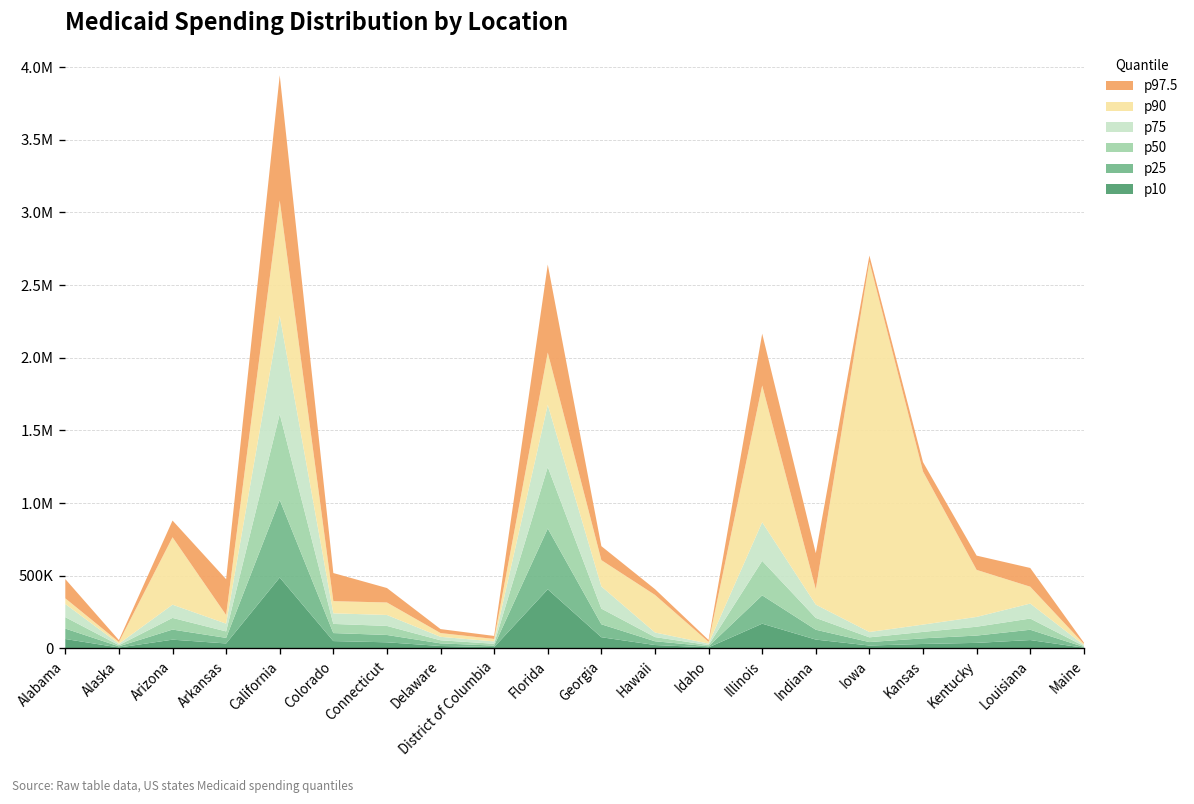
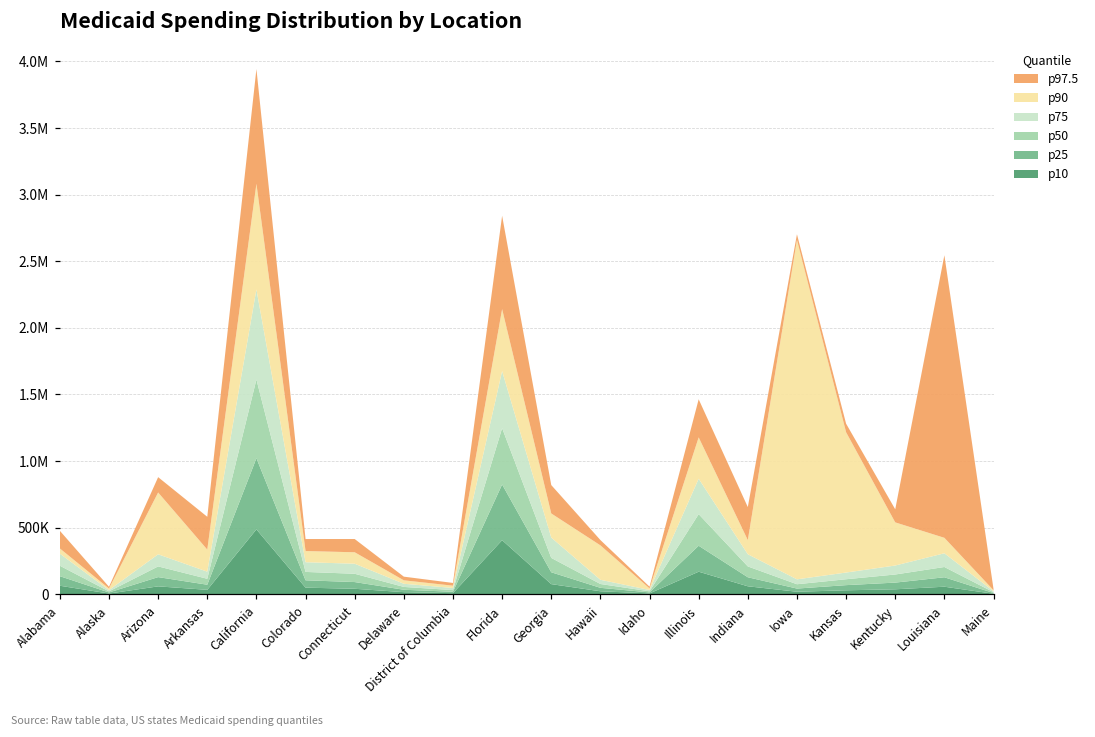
  {
    "p90": {
      "Alabama": 40000,
      "Arizona": 460000,
-     "Arkansas": 60000,
+     "Arkansas": 170000,
      "California": 790000,
      "Colorado": 80000,
      "Connecticut": 90000,
      "Delaware": 30000,
-     "Florida": 360000,
+     "Florida": 460000,
      "Georgia": 180000,
      "Hawaii": 260000,
-     "Illinois": 940000,
+     "Illinois": 310000,
      "Indiana": 110000,
      "Iowa": 2550000,
      "Kansas": 1050000,
      "Kentucky": 320000,
      "Louisiana": 120000
    },
    "p97.5": {
      "Alabama": 130000,
      "Arizona": 120000,
      "Arkansas": 250000,
      "California": 860000,
-     "Colorado": 190000,
+     "Colorado": 90000,
      "Connecticut": 100000,
      "Delaware": 30000,
-     "Florida": 610000,
-     "Georgia": 100000,
+     "Florida": 700000,
+     "Georgia": 210000,
      "Hawaii": 40000,
-     "Illinois": 360000,
+     "Illinois": 290000,
      "Indiana": 250000,
      "Iowa": 40000,
      "Kansas": 60000,
      "Kentucky": 100000,
-     "Louisiana": 130000
+     "Louisiana": 2120000
    }
  }
